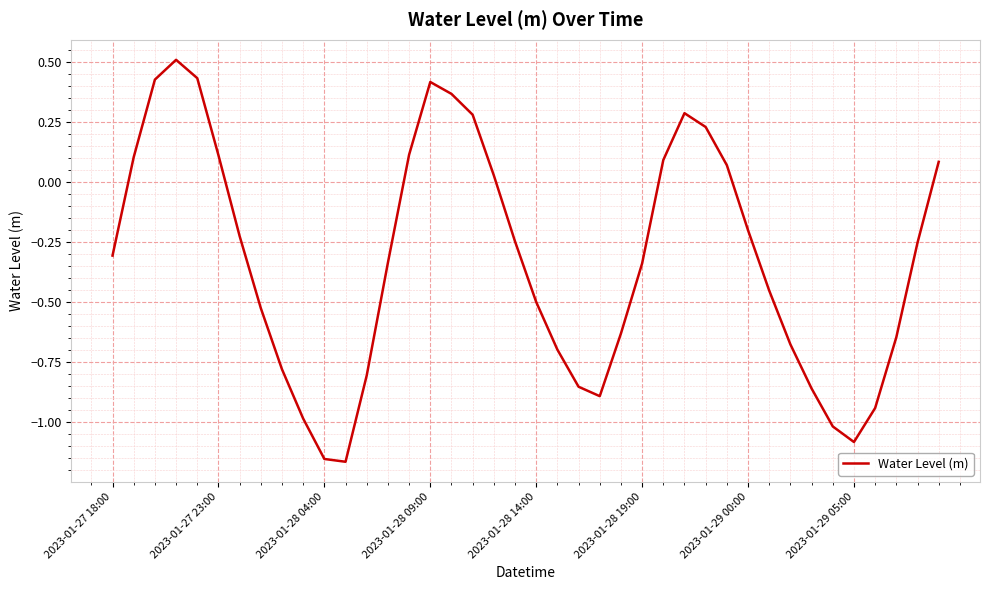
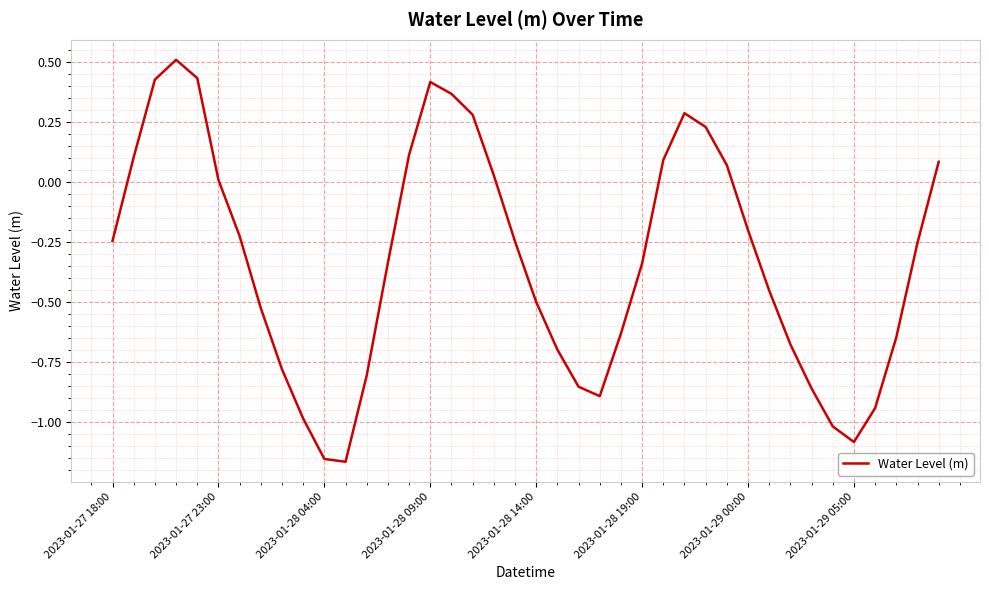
  {
-   "2023-01-27 18:00": -0.31,
-   "2023-01-27 23:00": 0.11,
+   "2023-01-27 18:00": -0.24,
+   "2023-01-27 23:00": 0.01,
    "2023-01-28 04:00": -1.15,
    "2023-01-28 09:00": 0.42,
    "2023-01-28 14:00": -0.50,
    "2023-01-28 19:00": -0.34,
    "2023-01-29 00:00": -0.20,
    "2023-01-29 05:00": -1.08
  }
